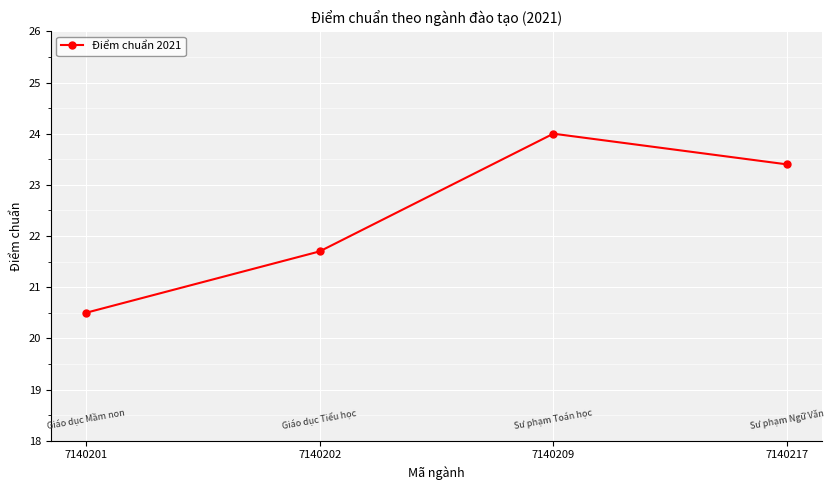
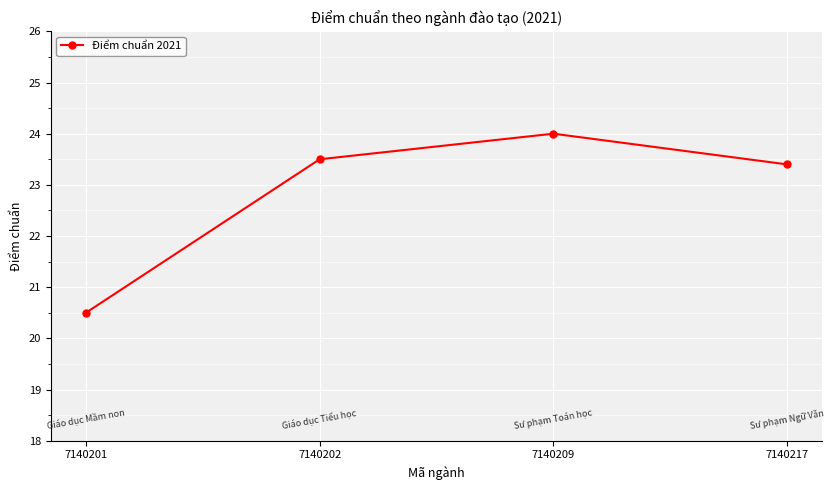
  {
    "7140201": 20.5,
-   "7140202": 21.7,
+   "7140202": 23.5,
    "7140209": 24.0,
    "7140217": 23.4
  }
